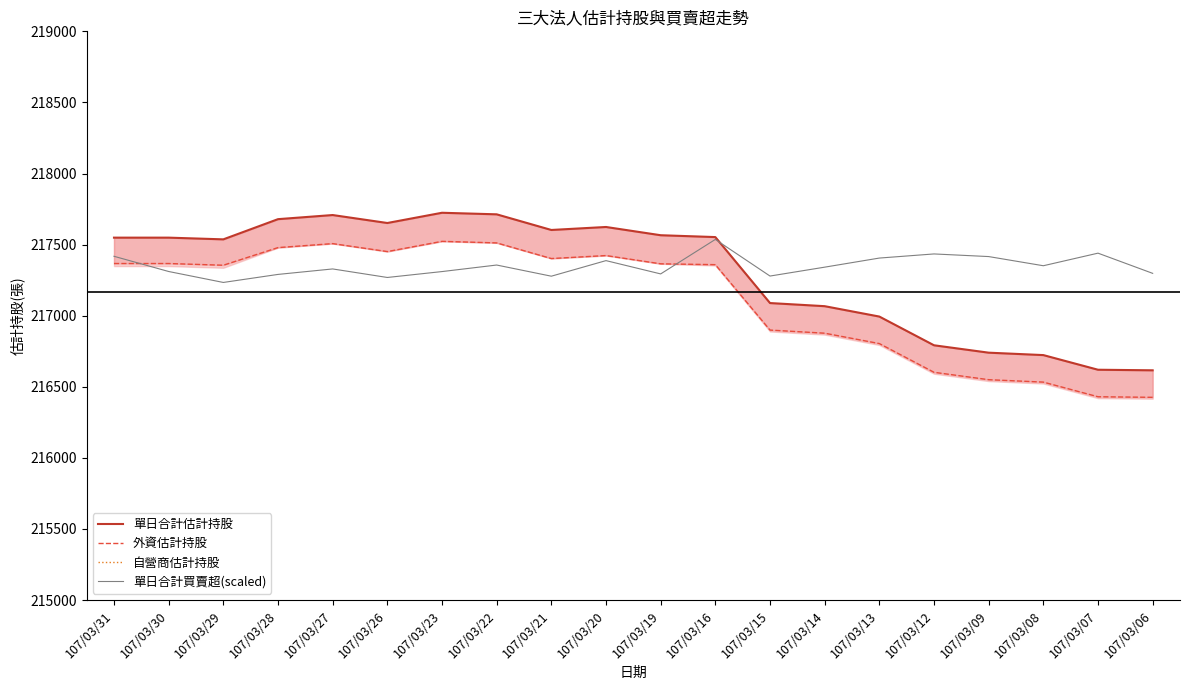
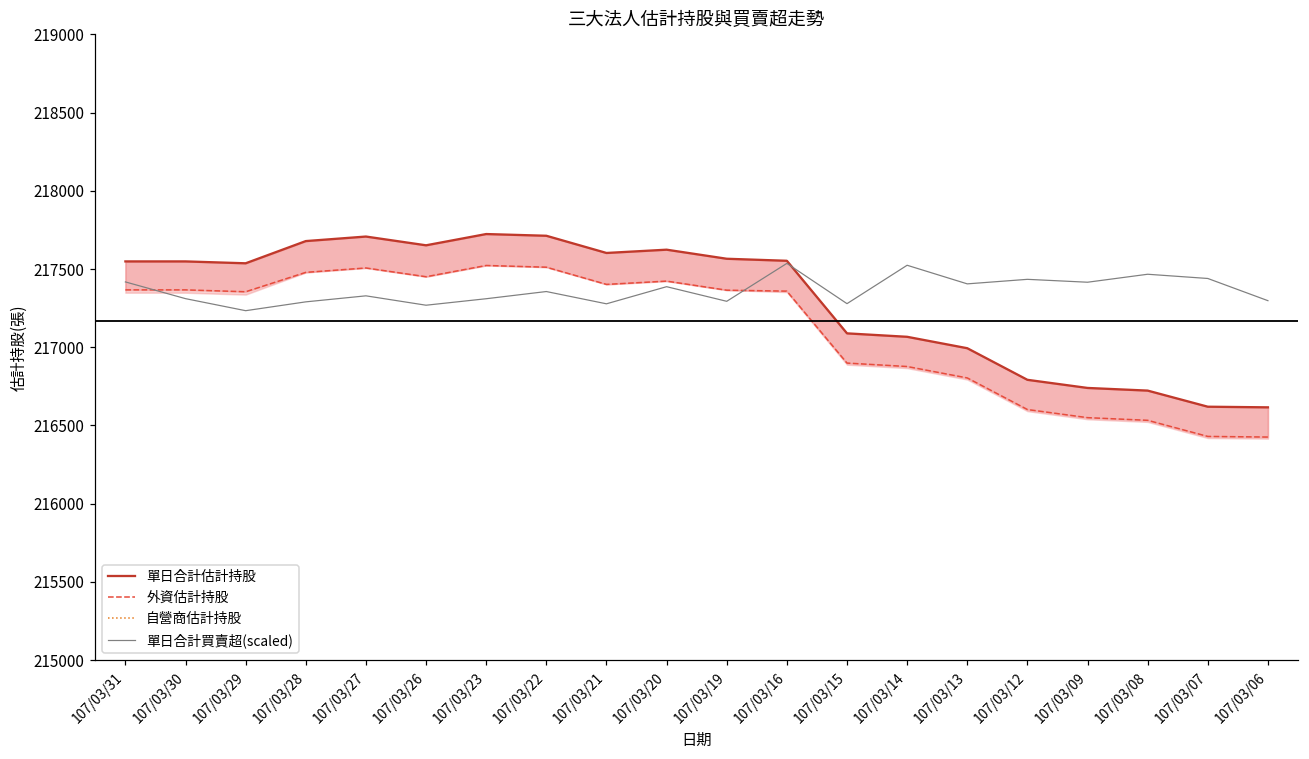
  {
    "單日合計買賣超(scaled)": {
      "107/03/31": 217420,
      "107/03/30": 217310,
      "107/03/29": 217230,
      "107/03/28": 217290,
      "107/03/27": 217330,
      "107/03/26": 217270,
      "107/03/23": 217310,
      "107/03/22": 217360,
      "107/03/21": 217280,
      "107/03/20": 217390,
      "107/03/19": 217290,
      "107/03/15": 217280,
-     "107/03/14": 217340,
+     "107/03/14": 217520,
      "107/03/13": 217410,
      "107/03/12": 217430,
      "107/03/09": 217420,
-     "107/03/08": 217350,
+     "107/03/08": 217470,
      "107/03/07": 217440,
      "107/03/06": 217300
    }
  }
